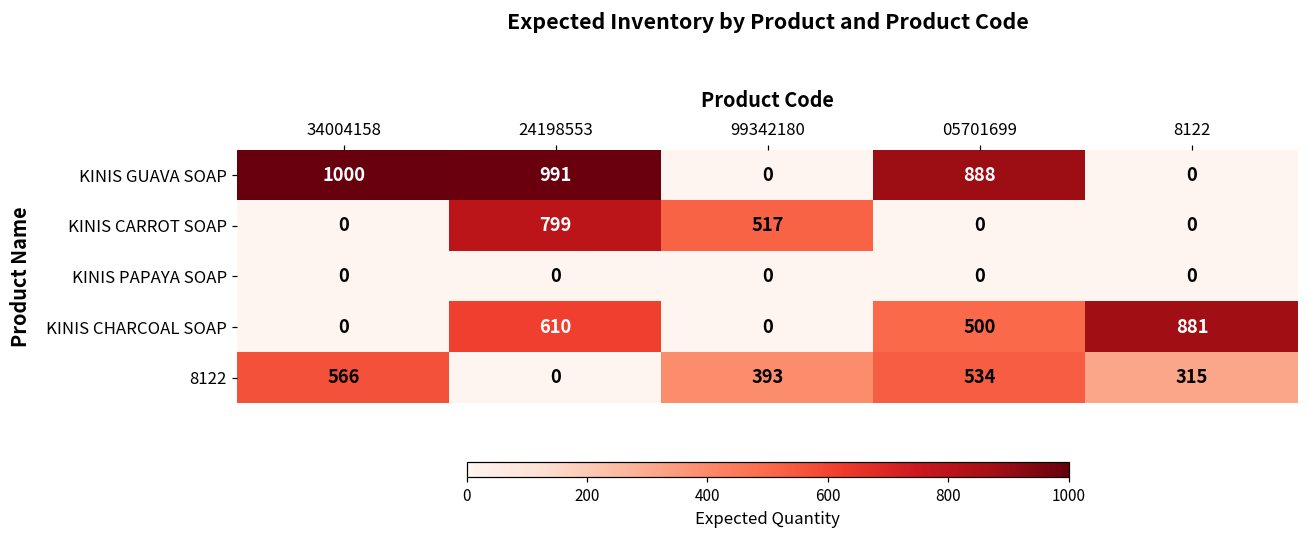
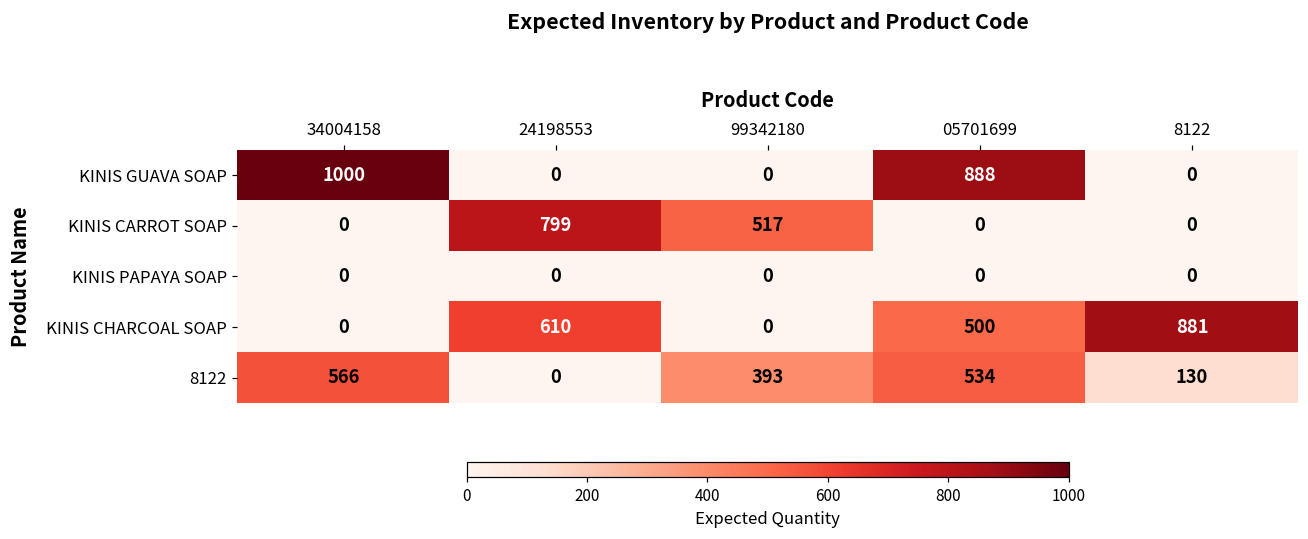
  {
    "KINIS GUAVA SOAP": {
      "34004158": 1000,
-     "24198553": 991,
+     "24198553": 0,
      "99342180": 0,
      "05701699": 888,
      "8122": 0
    },
    "KINIS CARROT SOAP": {
      "34004158": 0,
      "24198553": 799,
      "99342180": 517,
      "05701699": 0,
      "8122": 0
    },
    "KINIS PAPAYA SOAP": {
      "34004158": 0,
      "24198553": 0,
      "99342180": 0,
      "05701699": 0,
      "8122": 0
    },
    "KINIS CHARCOAL SOAP": {
      "34004158": 0,
      "24198553": 610,
      "99342180": 0,
      "05701699": 500,
      "8122": 881
    },
    "8122": {
      "34004158": 566,
      "24198553": 0,
      "99342180": 393,
      "05701699": 534,
-     "8122": 315
+     "8122": 130
    }
  }
